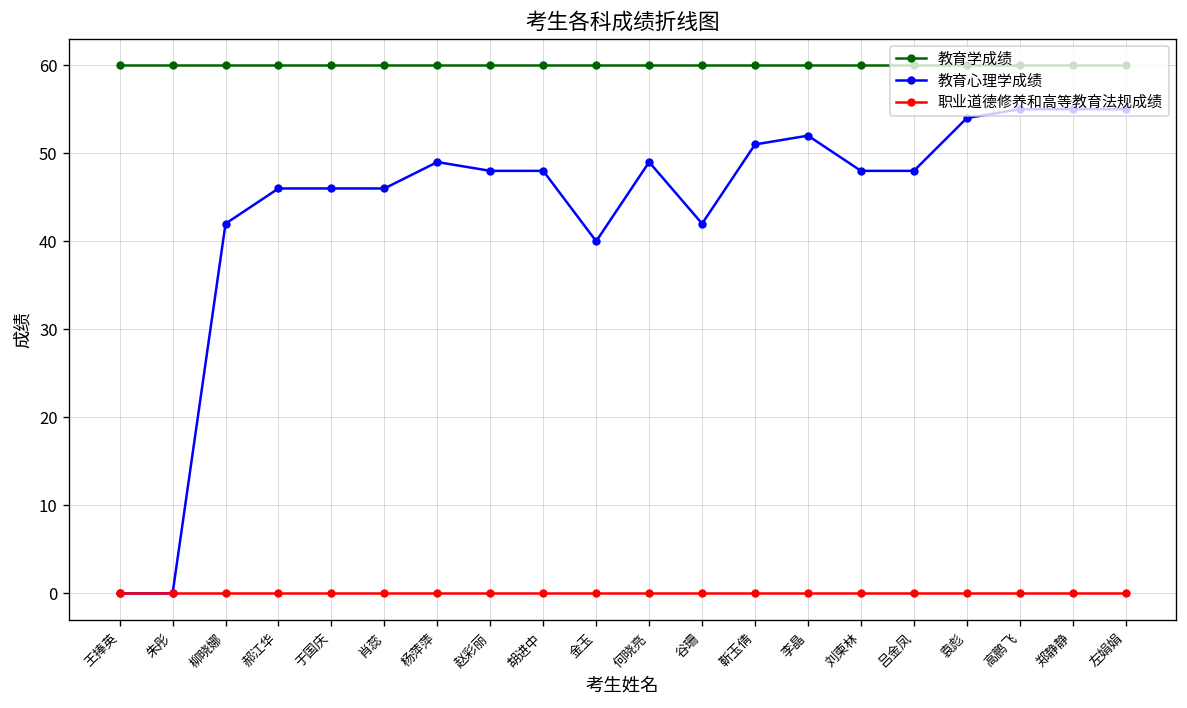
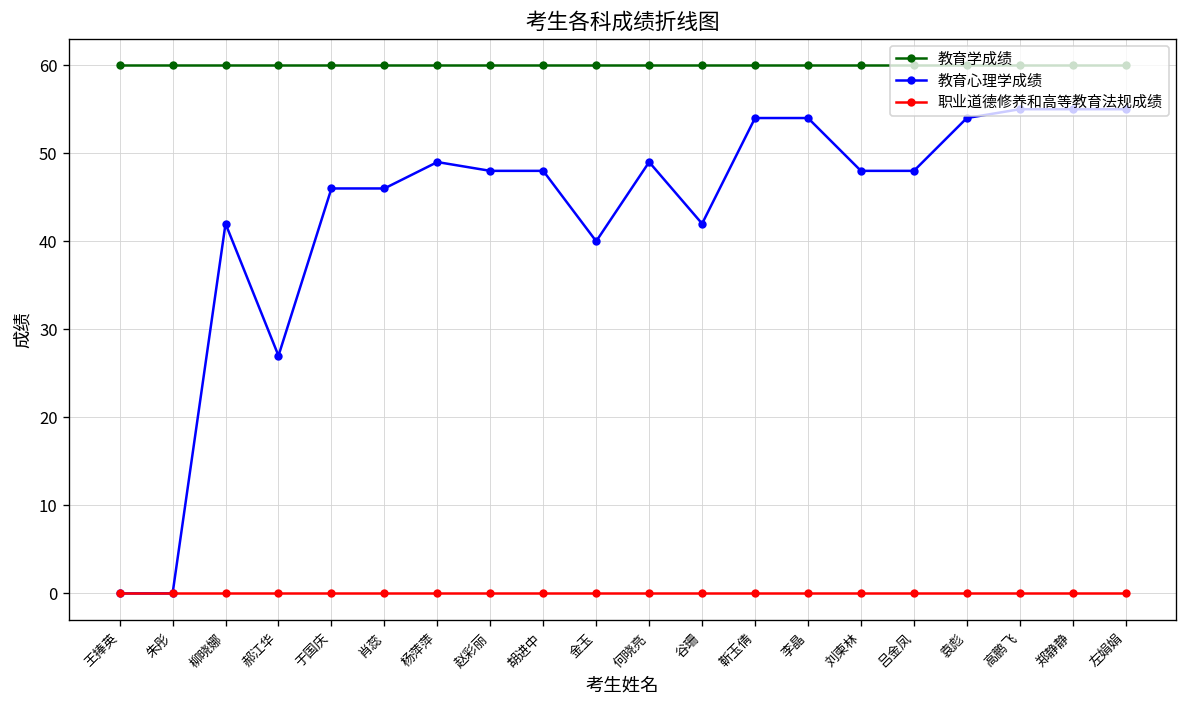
  {
    "教育学成绩": {
      "王捧英": 60,
      "朱彤": 60,
      "柳晓娜": 60,
      "郝江华": 60,
      "于国庆": 60,
      "肖蕊": 60,
      "杨萍萍": 60,
      "赵彩丽": 60,
      "胡进中": 60,
      "金玉": 60,
      "何晓亮": 60,
      "谷珊": 60,
      "靳玉倩": 60,
      "李晶": 60,
      "刘柬林": 60
    },
    "教育心理学成绩": {
      "柳晓娜": 42,
-     "郝江华": 46,
+     "郝江华": 27,
      "于国庆": 46,
      "肖蕊": 46,
      "杨萍萍": 49,
      "赵彩丽": 48,
      "胡进中": 48,
      "金玉": 40,
      "何晓亮": 49,
      "谷珊": 42,
-     "靳玉倩": 51,
-     "李晶": 52,
+     "靳玉倩": 54,
+     "李晶": 54,
      "刘柬林": 48,
      "吕金凤": 48
    },
    "职业道德修养和高等教育法规成绩": {
      "柳晓娜": 0,
      "郝江华": 0,
      "于国庆": 0,
      "肖蕊": 0,
      "杨萍萍": 0,
      "赵彩丽": 0,
      "胡进中": 0,
      "金玉": 0,
      "何晓亮": 0,
      "谷珊": 0,
      "靳玉倩": 0,
      "李晶": 0,
      "刘柬林": 0,
      "吕金凤": 0,
      "袁彪": 0,
      "高鹏飞": 0,
      "郑静静": 0,
      "左娟娟": 0
    }
  }
